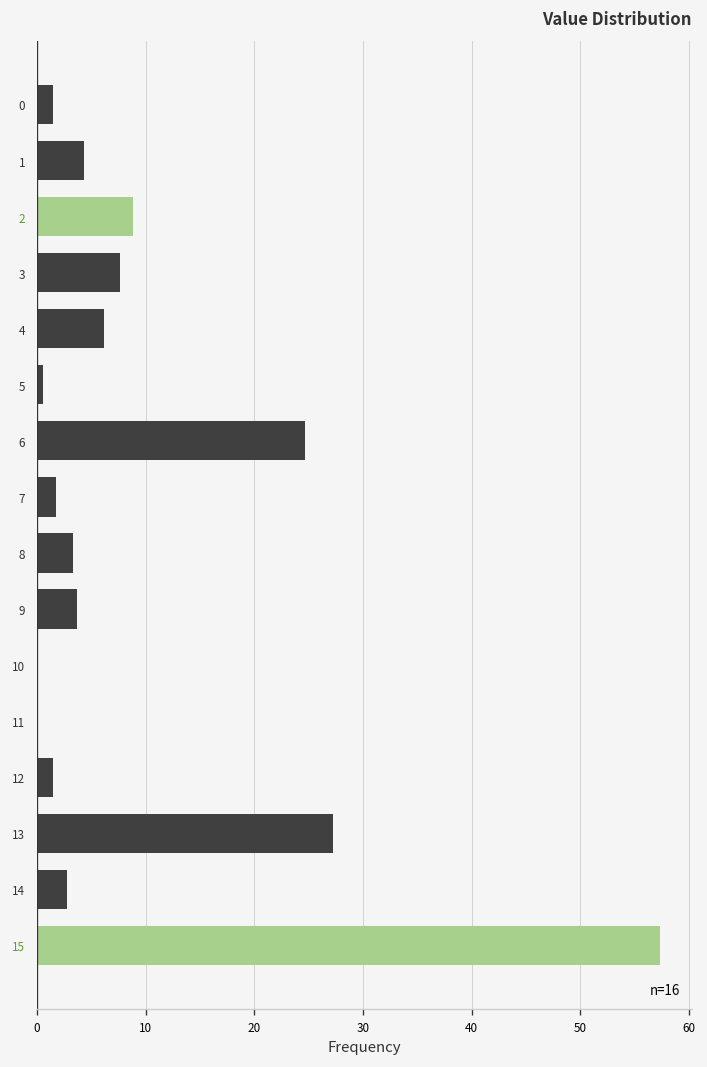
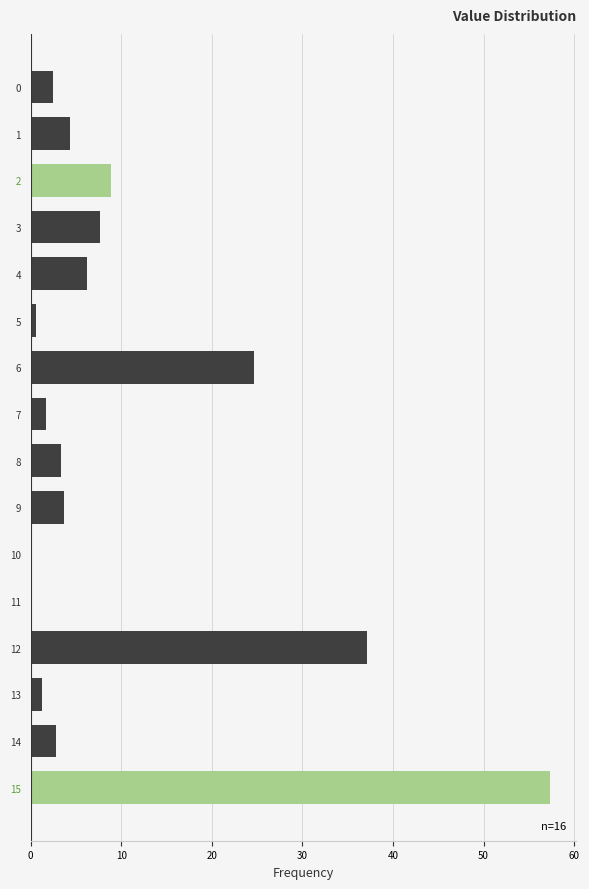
  {
-   "0": 1,
+   "0": 2,
    "1": 4,
    "2": 9,
    "3": 8,
    "4": 6,
    "5": 1,
    "6": 25,
    "7": 2,
    "8": 3,
    "9": 4,
-   "12": 1,
-   "13": 27,
+   "12": 37,
+   "13": 1,
    "14": 3,
    "15": 57
  }
